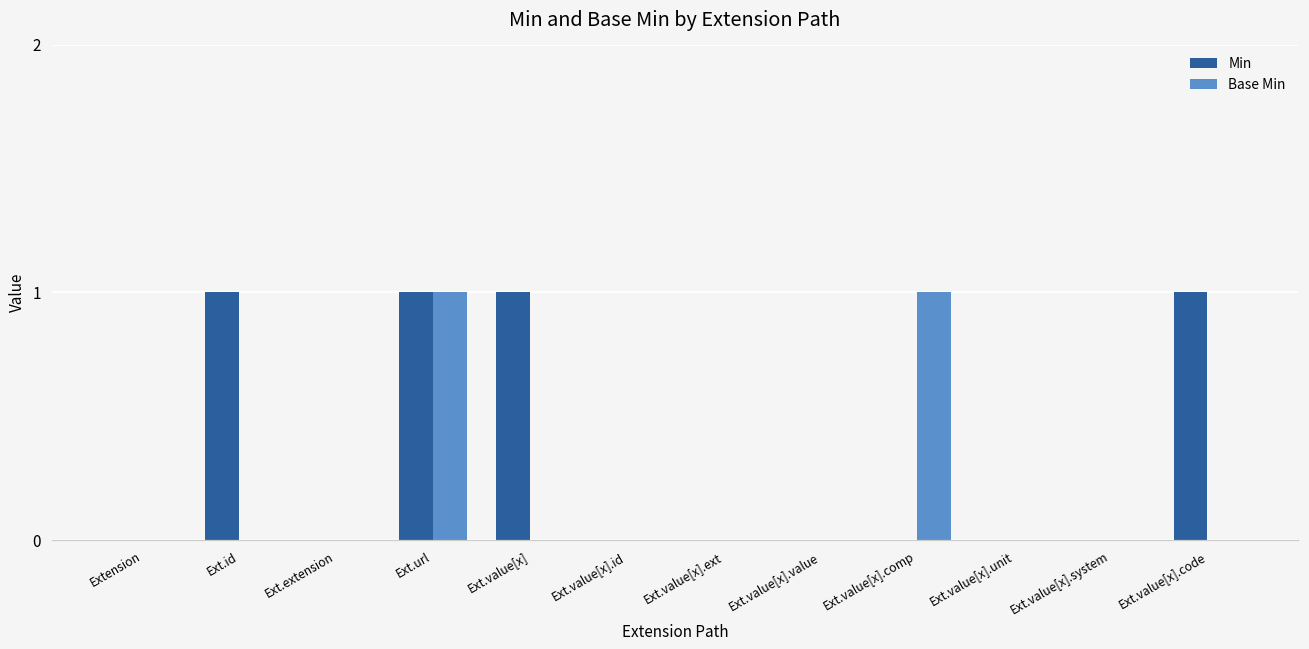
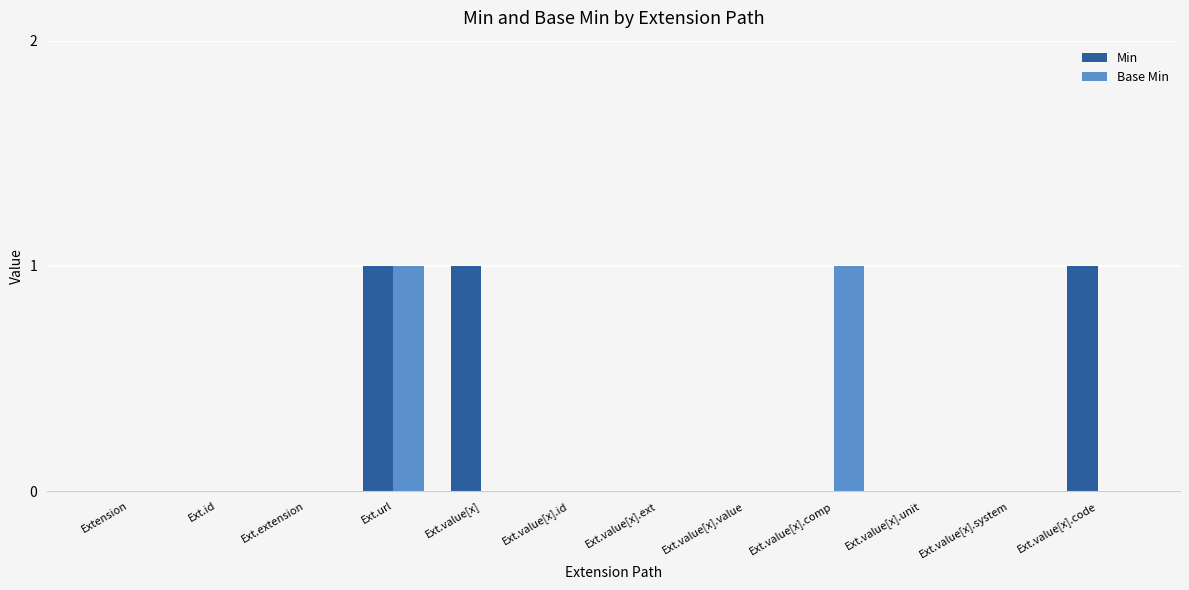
  {
    "Min": {
      "Extension": 0,
-     "Ext.id": 1,
+     "Ext.id": 0,
      "Ext.extension": 0,
      "Ext.url": 1,
      "Ext.value[x]": 1,
      "Ext.value[x].id": 0,
      "Ext.value[x].ext": 0,
      "Ext.value[x].value": 0,
      "Ext.value[x].comp": 0,
      "Ext.value[x].unit": 0,
      "Ext.value[x].system": 0,
      "Ext.value[x].code": 1
    },
    "Base Min": {
      "Extension": 0,
      "Ext.id": 0,
      "Ext.extension": 0,
      "Ext.url": 1,
      "Ext.value[x]": 0,
      "Ext.value[x].id": 0,
      "Ext.value[x].ext": 0,
      "Ext.value[x].value": 0,
      "Ext.value[x].comp": 1,
      "Ext.value[x].unit": 0,
      "Ext.value[x].system": 0,
      "Ext.value[x].code": 0
    }
  }
